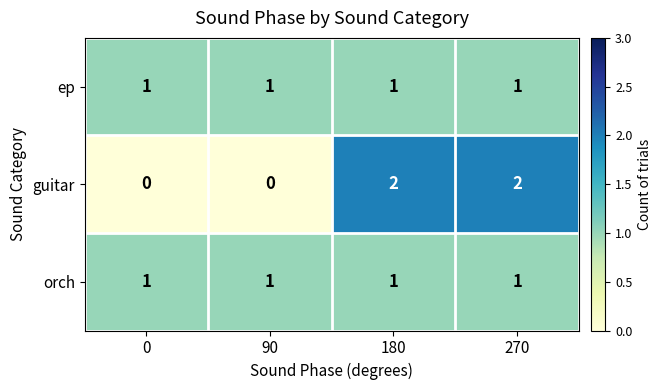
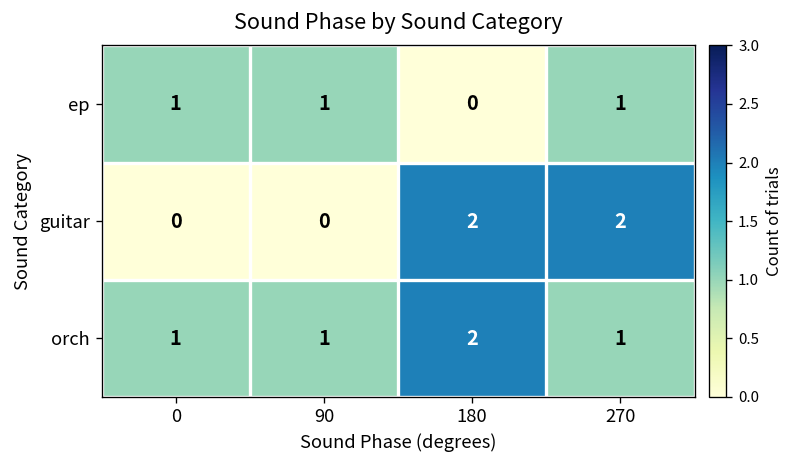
  {
    "ep": {
      "0": 1,
      "90": 1,
-     "180": 1,
+     "180": 0,
      "270": 1
    },
    "guitar": {
      "0": 0,
      "90": 0,
      "180": 2,
      "270": 2
    },
    "orch": {
      "0": 1,
      "90": 1,
-     "180": 1,
+     "180": 2,
      "270": 1
    }
  }
